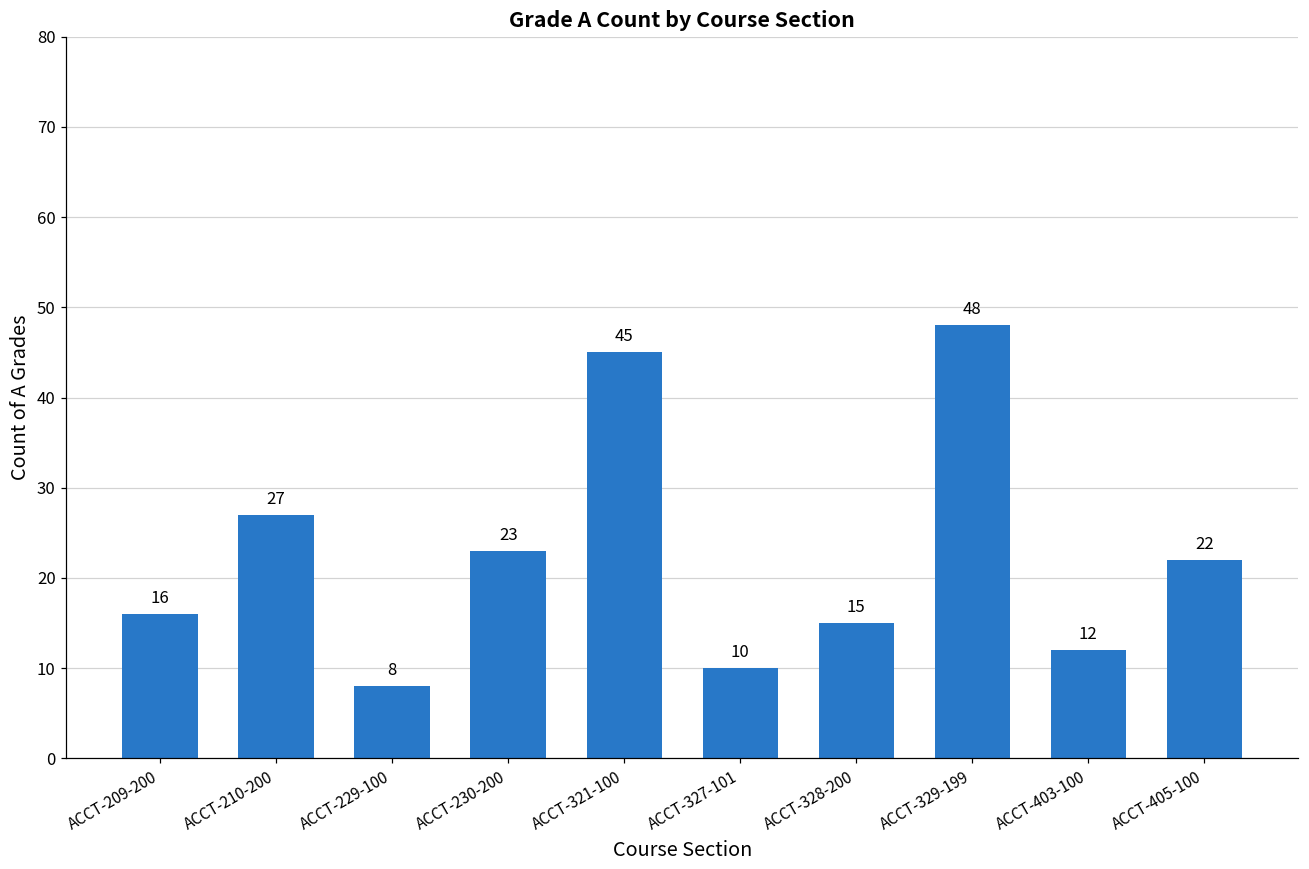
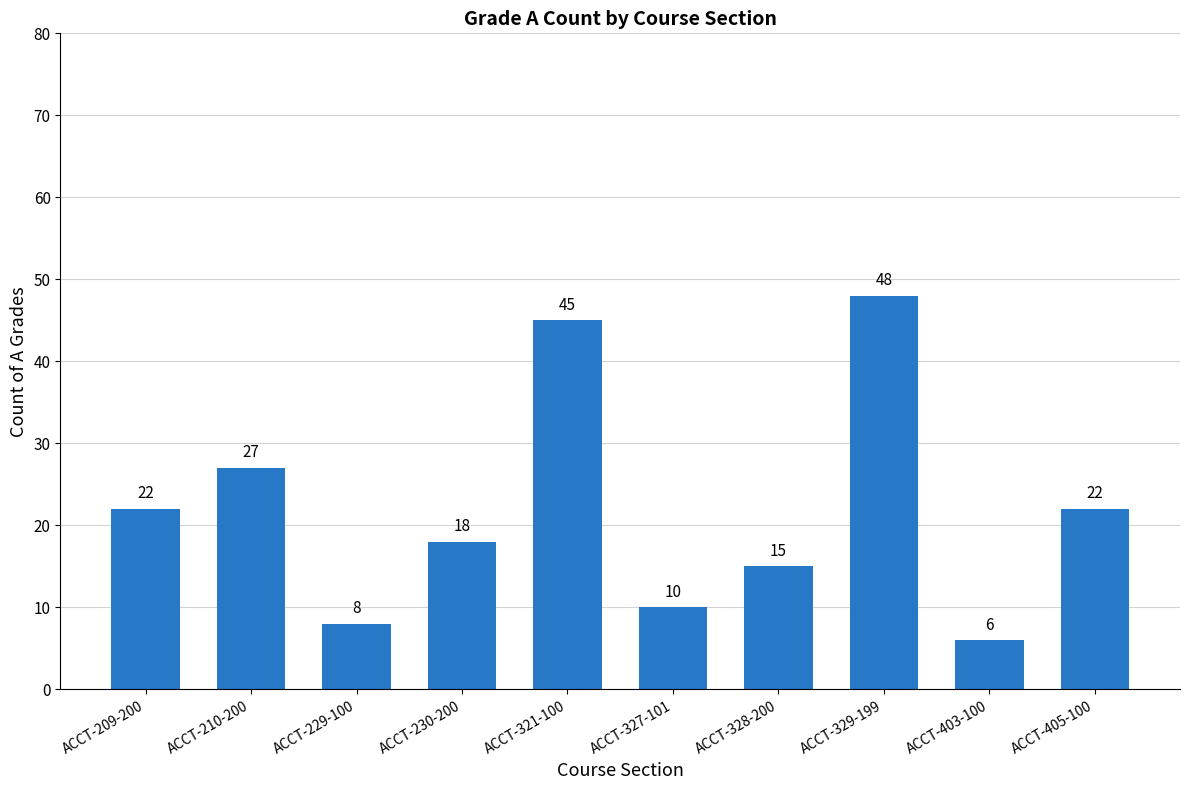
  {
-   "ACCT-209-200": 16,
+   "ACCT-209-200": 22,
    "ACCT-210-200": 27,
    "ACCT-229-100": 8,
-   "ACCT-230-200": 23,
+   "ACCT-230-200": 18,
    "ACCT-321-100": 45,
    "ACCT-327-101": 10,
    "ACCT-328-200": 15,
    "ACCT-329-199": 48,
-   "ACCT-403-100": 12,
+   "ACCT-403-100": 6,
    "ACCT-405-100": 22
  }
